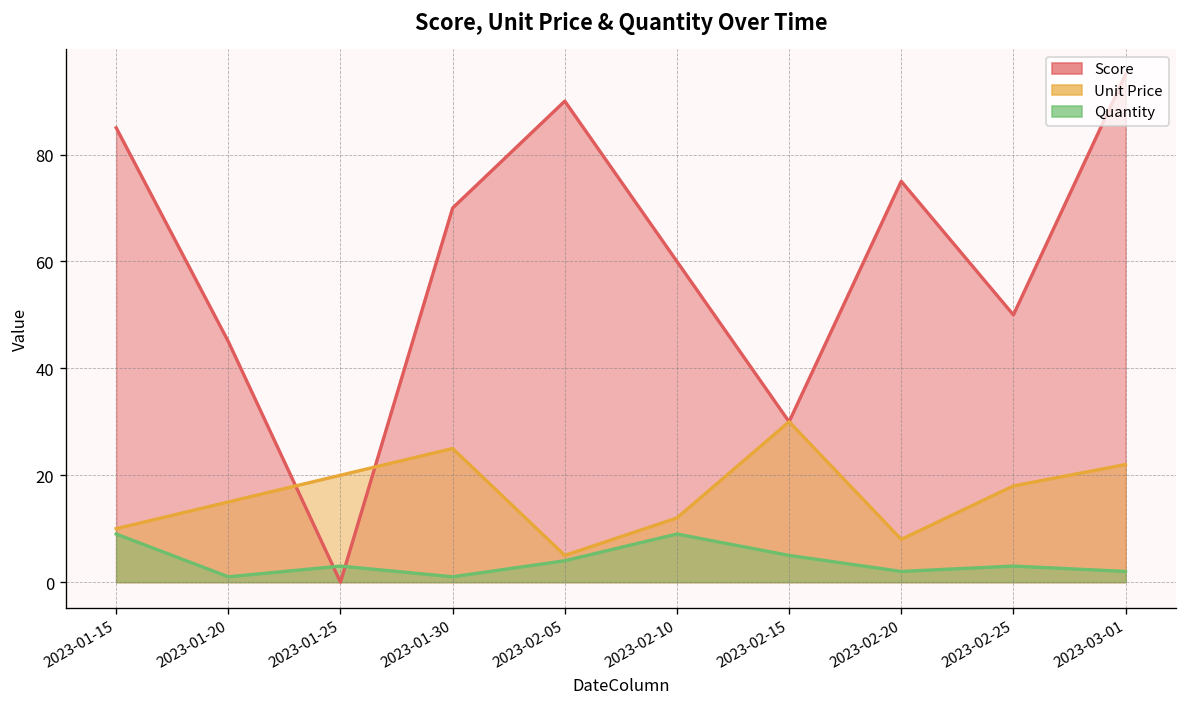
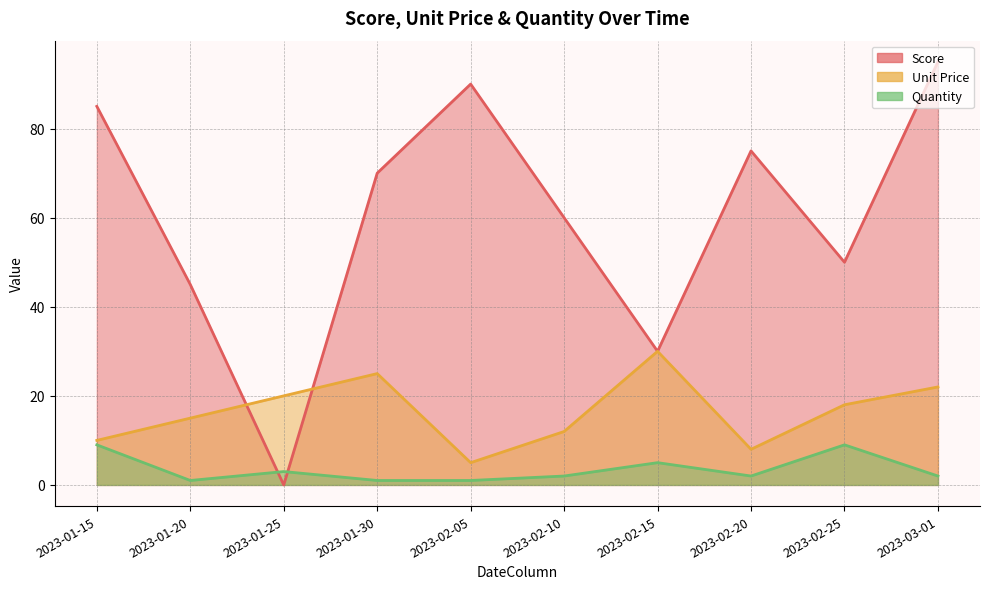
  {
    "Quantity": {
      "2023-01-15": 9,
      "2023-01-20": 1,
      "2023-01-25": 3,
      "2023-01-30": 1,
-     "2023-02-05": 4,
-     "2023-02-10": 9,
+     "2023-02-05": 1,
+     "2023-02-10": 2,
      "2023-02-15": 5,
      "2023-02-20": 2,
-     "2023-02-25": 3,
+     "2023-02-25": 9,
      "2023-03-01": 2
    }
  }
